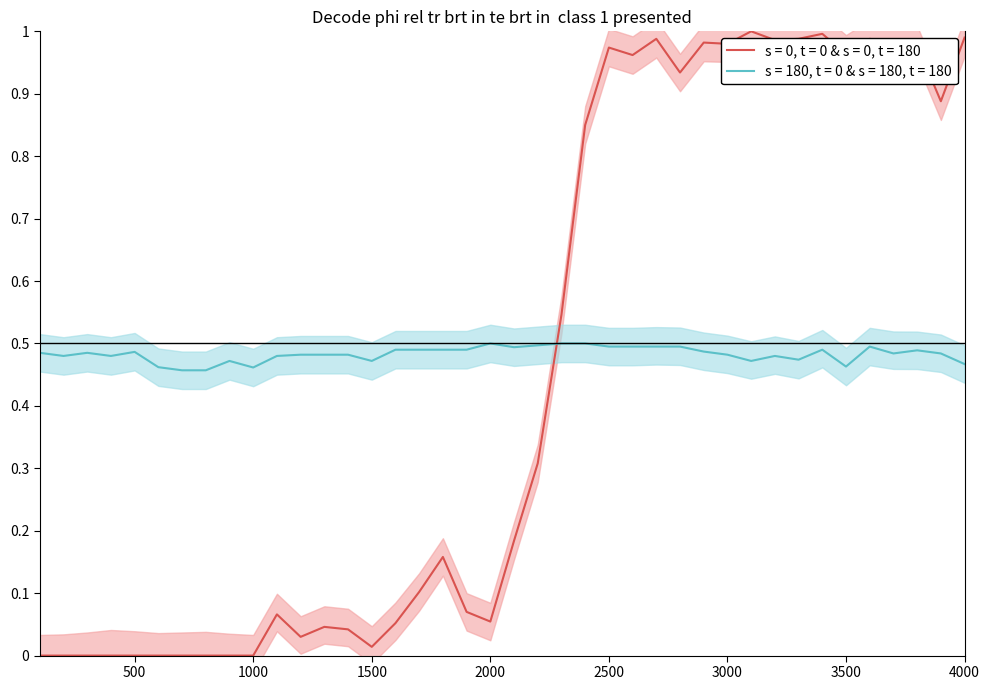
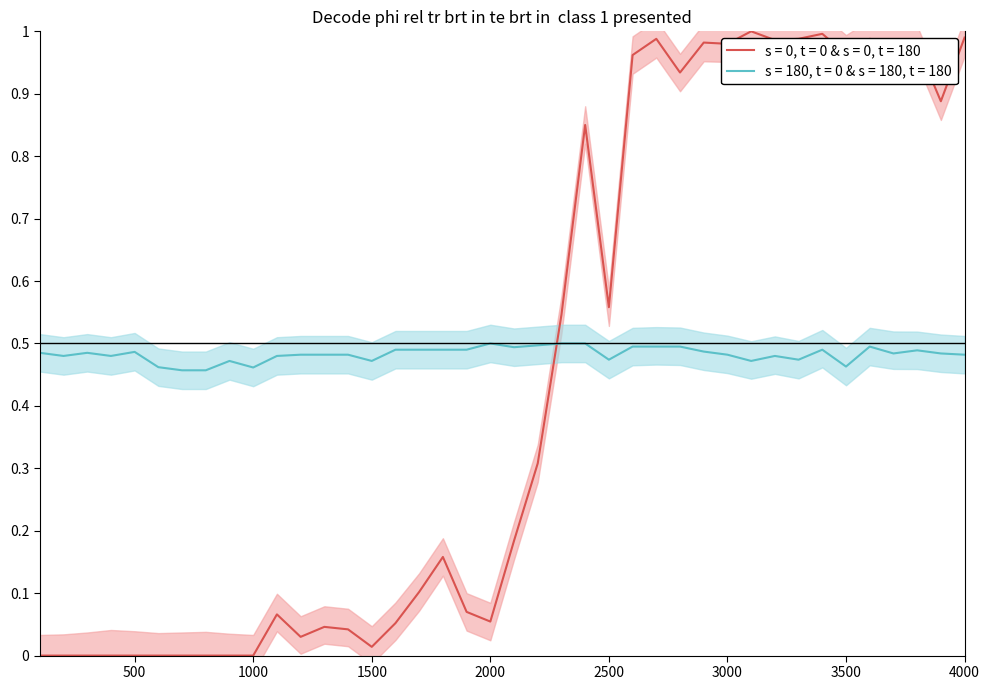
  {
    "s = 0, t = 0 & s = 0, t = 180": {
      "500": 0.00,
      "1000": 0.00,
      "1500": 0.01,
      "2000": 0.05,
-     "2500": 0.97,
+     "2500": 0.56,
      "4000": 0.99
    },
    "s = 180, t = 0 & s = 180, t = 180": {
      "500": 0.49,
      "1000": 0.46,
      "1500": 0.47,
      "2000": 0.50,
-     "2500": 0.50,
+     "2500": 0.47,
      "3000": 0.48,
      "3500": 0.46,
-     "4000": 0.47
+     "4000": 0.48
    }
  }
